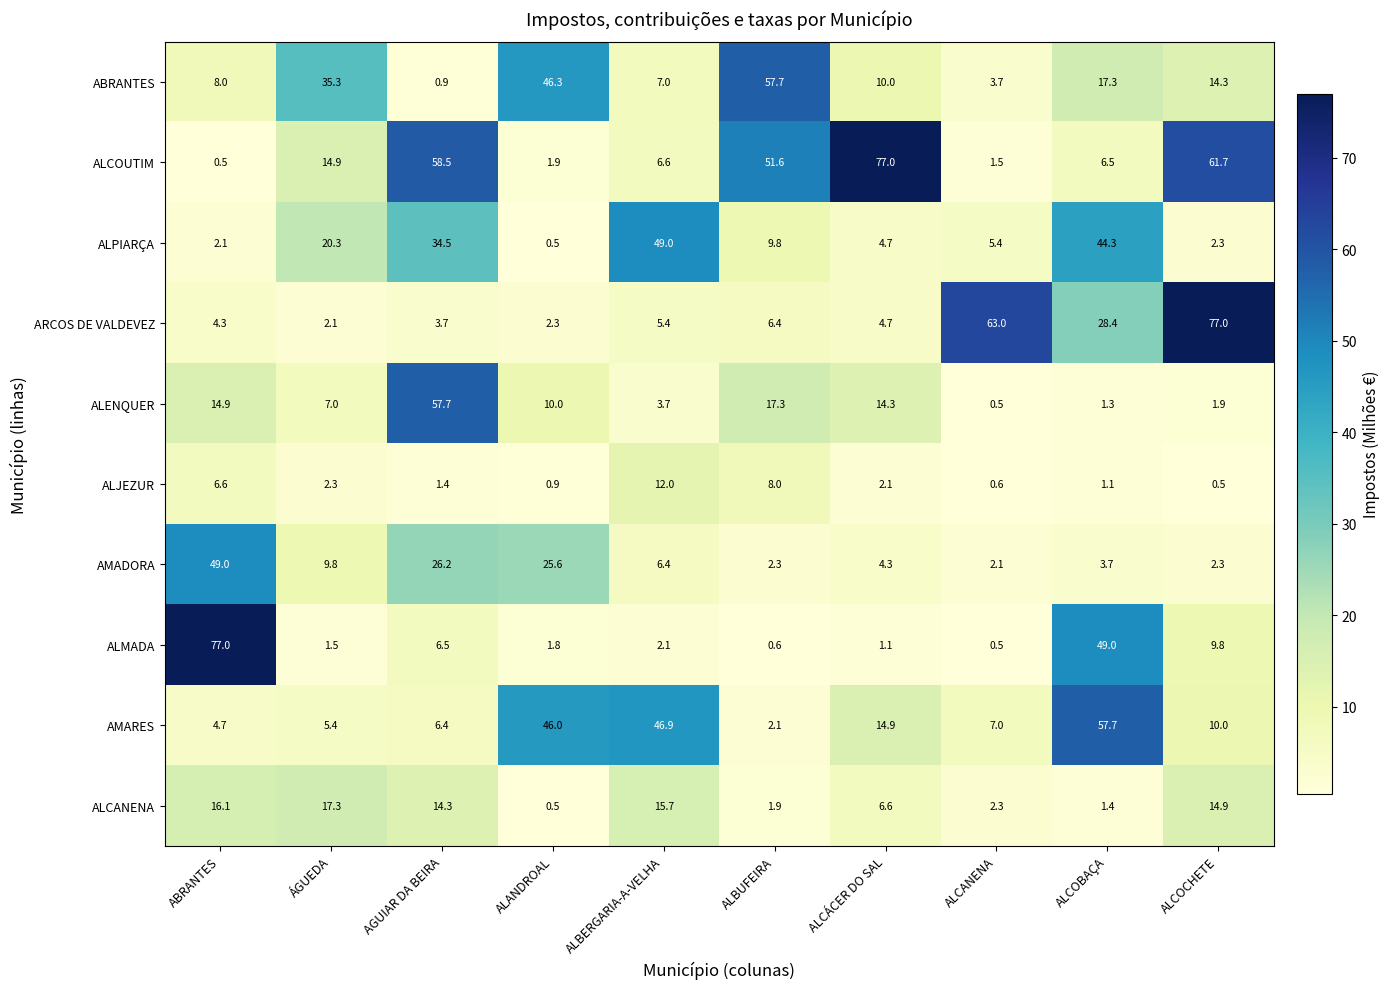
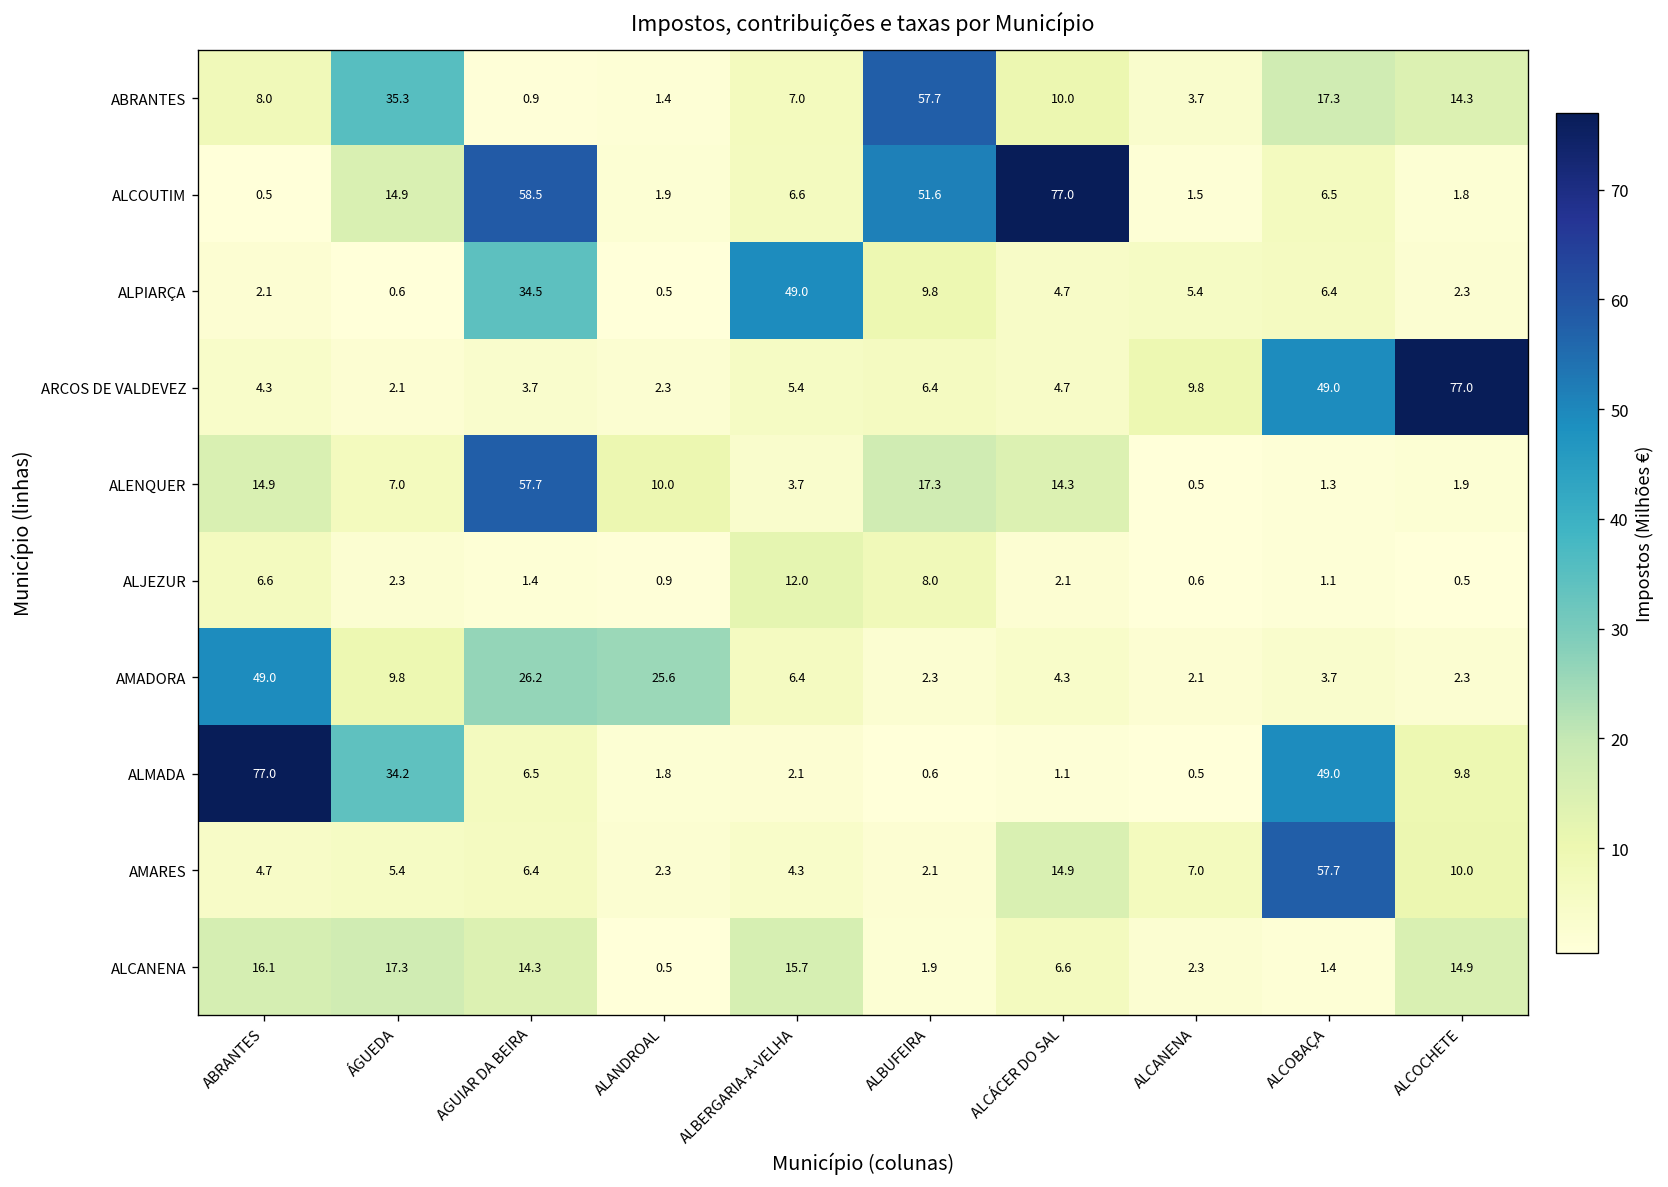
  {
    "ABRANTES": {
      "ABRANTES": 8.0,
      "ÁGUEDA": 35.3,
      "AGUIAR DA BEIRA": 0.9,
-     "ALANDROAL": 46.3,
+     "ALANDROAL": 1.4,
      "ALBERGARIA-A-VELHA": 7.0,
      "ALBUFEIRA": 57.7,
      "ALCÁCER DO SAL": 10.0,
      "ALCANENA": 3.7,
      "ALCOBAÇA": 17.3,
      "ALCOCHETE": 14.3
    },
    "ALCOUTIM": {
      "ABRANTES": 0.5,
      "ÁGUEDA": 14.9,
      "AGUIAR DA BEIRA": 58.5,
      "ALANDROAL": 1.9,
      "ALBERGARIA-A-VELHA": 6.6,
      "ALBUFEIRA": 51.6,
      "ALCÁCER DO SAL": 77.0,
      "ALCANENA": 1.5,
      "ALCOBAÇA": 6.5,
-     "ALCOCHETE": 61.7
+     "ALCOCHETE": 1.8
    },
    "ALPIARÇA": {
      "ABRANTES": 2.1,
-     "ÁGUEDA": 20.3,
+     "ÁGUEDA": 0.6,
      "AGUIAR DA BEIRA": 34.5,
      "ALANDROAL": 0.5,
      "ALBERGARIA-A-VELHA": 49.0,
      "ALBUFEIRA": 9.8,
      "ALCÁCER DO SAL": 4.7,
      "ALCANENA": 5.4,
-     "ALCOBAÇA": 44.3,
+     "ALCOBAÇA": 6.4,
      "ALCOCHETE": 2.3
    },
    "ARCOS DE VALDEVEZ": {
      "ABRANTES": 4.3,
      "ÁGUEDA": 2.1,
      "AGUIAR DA BEIRA": 3.7,
      "ALANDROAL": 2.3,
      "ALBERGARIA-A-VELHA": 5.4,
      "ALBUFEIRA": 6.4,
      "ALCÁCER DO SAL": 4.7,
-     "ALCANENA": 63.0,
-     "ALCOBAÇA": 28.4,
+     "ALCANENA": 9.8,
+     "ALCOBAÇA": 49.0,
      "ALCOCHETE": 77.0
    },
    "ALENQUER": {
      "ABRANTES": 14.9,
      "ÁGUEDA": 7.0,
      "AGUIAR DA BEIRA": 57.7,
      "ALANDROAL": 10.0,
      "ALBERGARIA-A-VELHA": 3.7,
      "ALBUFEIRA": 17.3,
      "ALCÁCER DO SAL": 14.3,
      "ALCANENA": 0.5,
      "ALCOBAÇA": 1.3,
      "ALCOCHETE": 1.9
    },
    "ALJEZUR": {
      "ABRANTES": 6.6,
      "ÁGUEDA": 2.3,
      "AGUIAR DA BEIRA": 1.4,
      "ALANDROAL": 0.9,
      "ALBERGARIA-A-VELHA": 12.0,
      "ALBUFEIRA": 8.0,
      "ALCÁCER DO SAL": 2.1,
      "ALCANENA": 0.6,
      "ALCOBAÇA": 1.1,
      "ALCOCHETE": 0.5
    },
    "AMADORA": {
      "ABRANTES": 49.0,
      "ÁGUEDA": 9.8,
      "AGUIAR DA BEIRA": 26.2,
      "ALANDROAL": 25.6,
      "ALBERGARIA-A-VELHA": 6.4,
      "ALBUFEIRA": 2.3,
      "ALCÁCER DO SAL": 4.3,
      "ALCANENA": 2.1,
      "ALCOBAÇA": 3.7,
      "ALCOCHETE": 2.3
    },
    "ALMADA": {
      "ABRANTES": 77.0,
-     "ÁGUEDA": 1.5,
+     "ÁGUEDA": 34.2,
      "AGUIAR DA BEIRA": 6.5,
      "ALANDROAL": 1.8,
      "ALBERGARIA-A-VELHA": 2.1,
      "ALBUFEIRA": 0.6,
      "ALCÁCER DO SAL": 1.1,
      "ALCANENA": 0.5,
      "ALCOBAÇA": 49.0,
      "ALCOCHETE": 9.8
    },
    "AMARES": {
      "ABRANTES": 4.7,
      "ÁGUEDA": 5.4,
      "AGUIAR DA BEIRA": 6.4,
-     "ALANDROAL": 46.0,
-     "ALBERGARIA-A-VELHA": 46.9,
+     "ALANDROAL": 2.3,
+     "ALBERGARIA-A-VELHA": 4.3,
      "ALBUFEIRA": 2.1,
      "ALCÁCER DO SAL": 14.9,
      "ALCANENA": 7.0,
      "ALCOBAÇA": 57.7,
      "ALCOCHETE": 10.0
    },
    "ALCANENA": {
      "ABRANTES": 16.1,
      "ÁGUEDA": 17.3,
      "AGUIAR DA BEIRA": 14.3,
      "ALANDROAL": 0.5,
      "ALBERGARIA-A-VELHA": 15.7,
      "ALBUFEIRA": 1.9,
      "ALCÁCER DO SAL": 6.6,
      "ALCANENA": 2.3,
      "ALCOBAÇA": 1.4,
      "ALCOCHETE": 14.9
    }
  }
